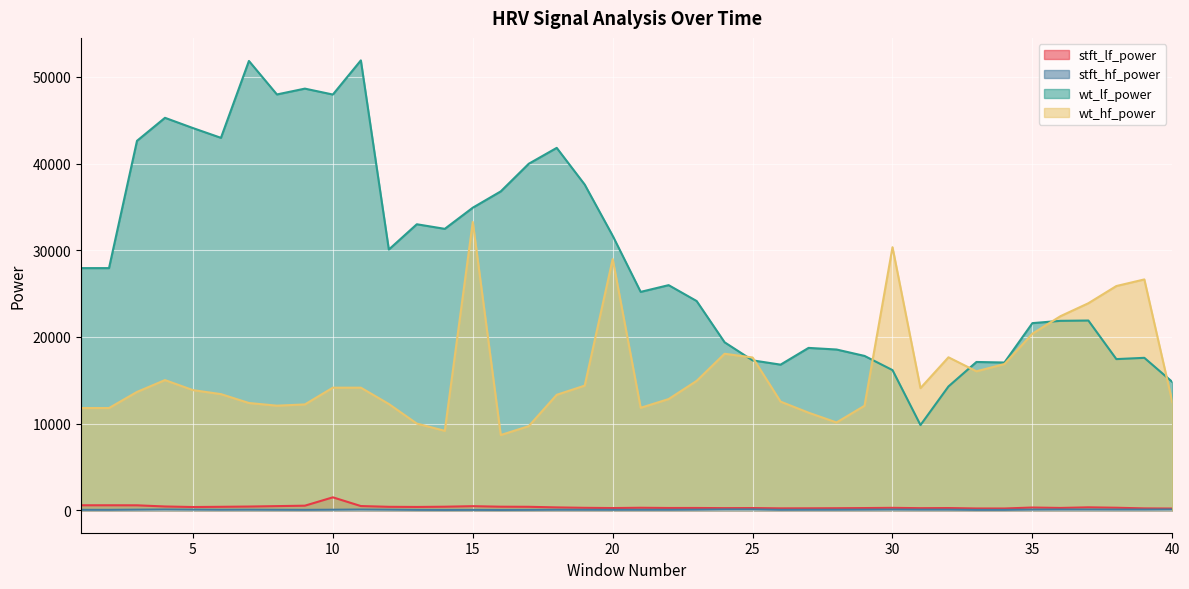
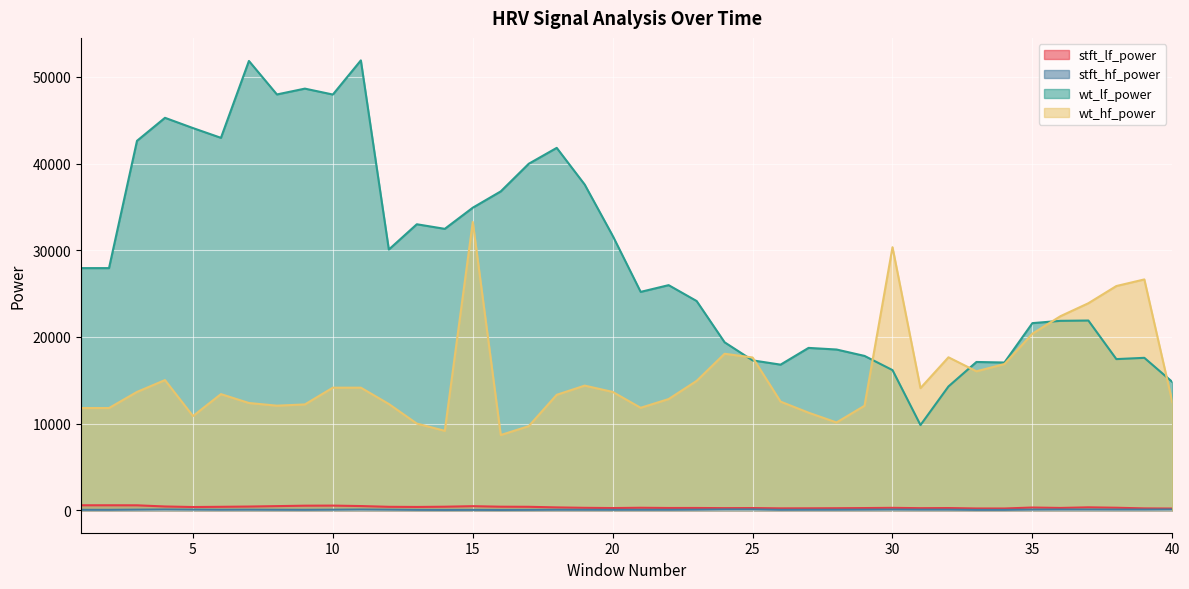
  {
    "stft_lf_power": {
      "5": 0,
-     "10": 1500,
+     "10": 500,
      "15": 0
    },
    "wt_hf_power": {
-     "5": 14000,
+     "5": 11000,
      "10": 14000,
      "15": 33000,
-     "20": 29000,
+     "20": 14000,
      "25": 18000,
      "30": 30000,
      "35": 20000,
      "40": 12000
    }
  }
